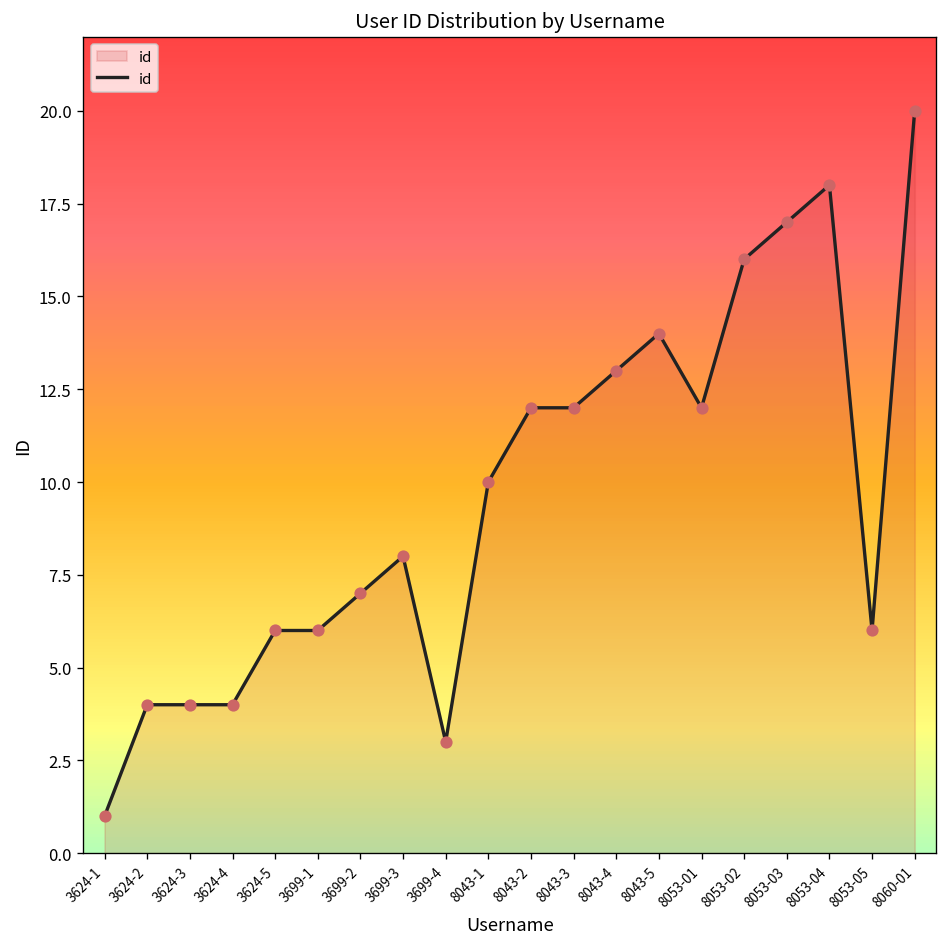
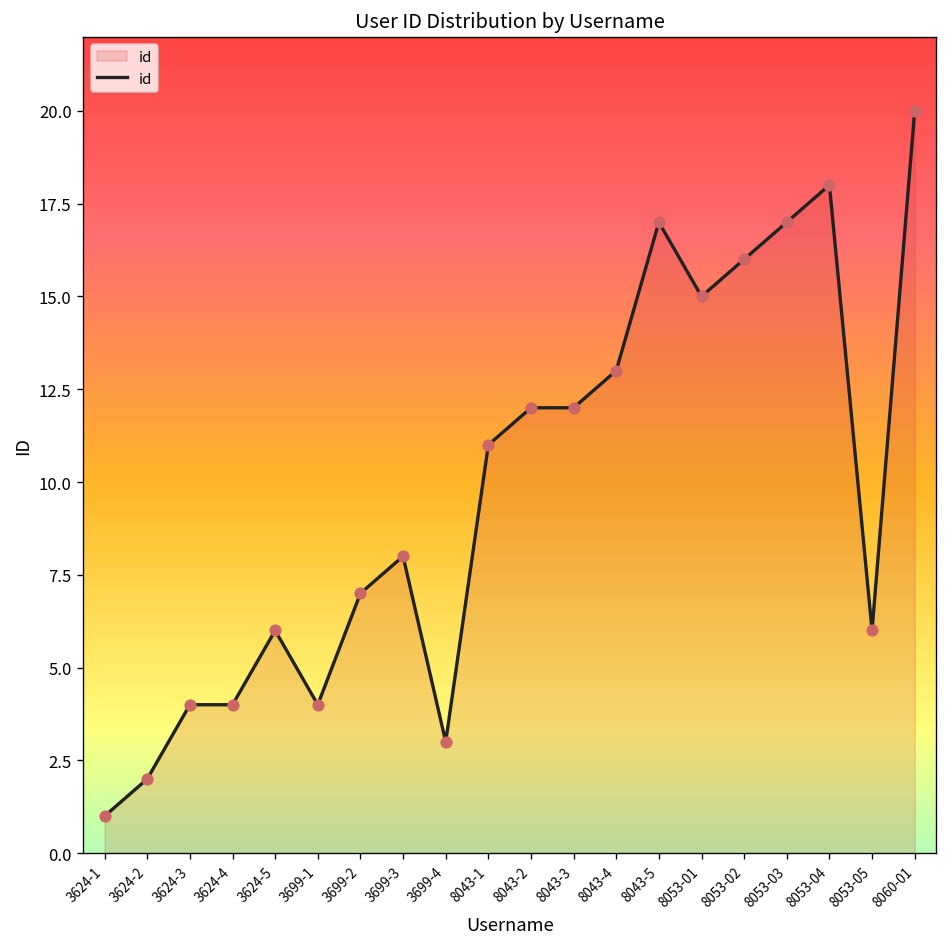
  {
    "3624-1": 1,
-   "3624-2": 4,
+   "3624-2": 2,
    "3624-3": 4,
    "3624-4": 4,
    "3624-5": 6,
-   "3699-1": 6,
+   "3699-1": 4,
    "3699-2": 7,
    "3699-3": 8,
    "3699-4": 3,
-   "8043-1": 10,
+   "8043-1": 11,
    "8043-2": 12,
    "8043-3": 12,
    "8043-4": 13,
-   "8043-5": 14,
-   "8053-01": 12,
+   "8043-5": 17,
+   "8053-01": 15,
    "8053-02": 16,
    "8053-03": 17,
    "8053-04": 18,
    "8053-05": 6,
    "8060-01": 20
  }
